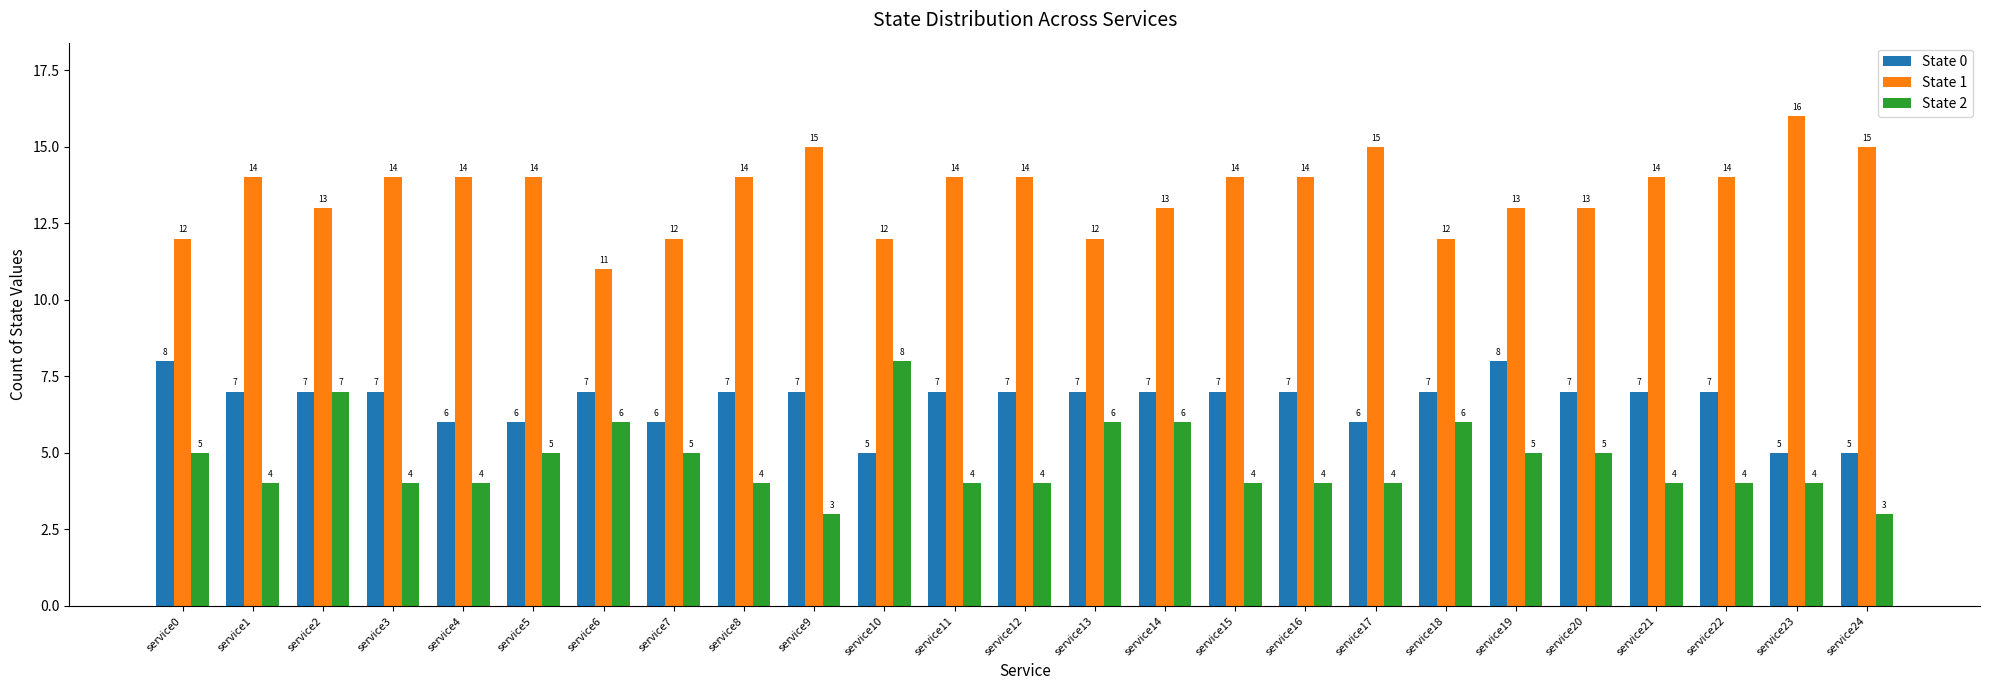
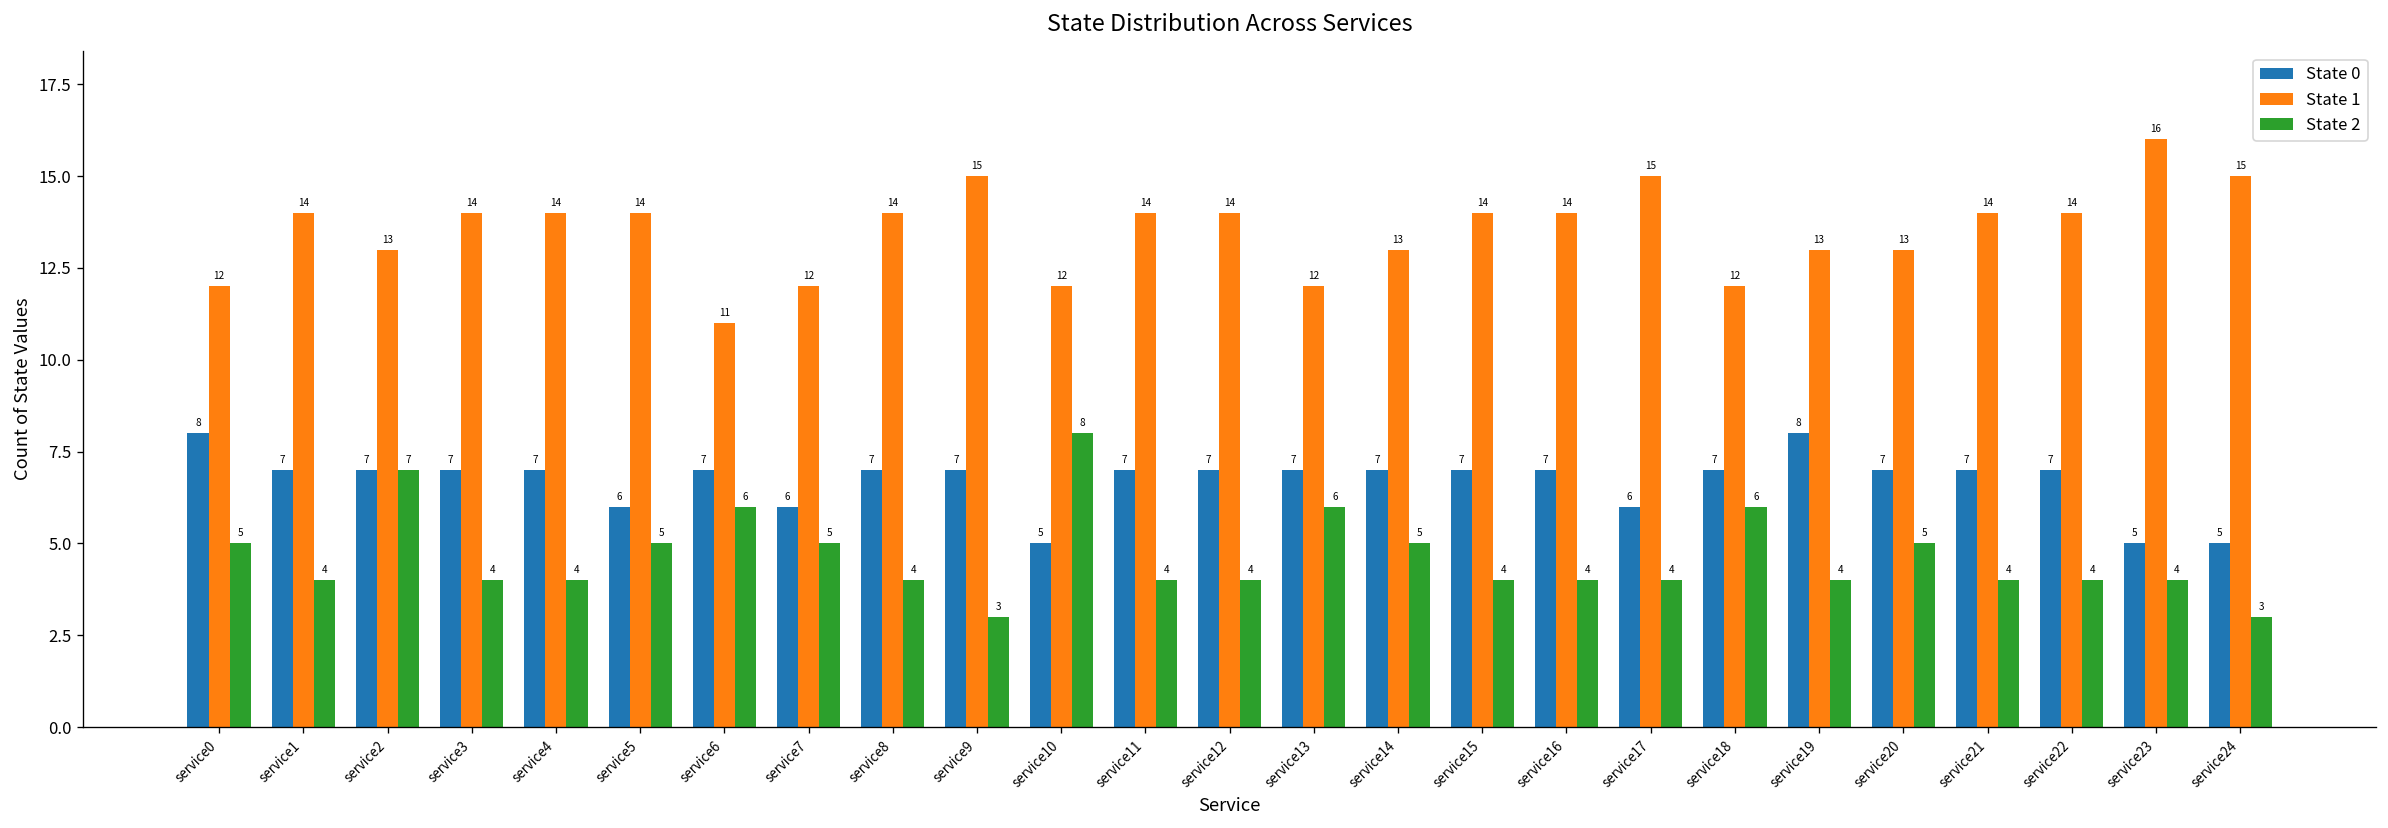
  {
    "State 0": {
      "service0": 8,
      "service1": 7,
      "service2": 7,
      "service3": 7,
-     "service4": 6,
+     "service4": 7,
      "service5": 6,
      "service6": 7,
      "service7": 6,
      "service8": 7,
      "service9": 7,
      "service10": 5,
      "service11": 7,
      "service12": 7,
      "service13": 7,
      "service14": 7,
      "service15": 7,
      "service16": 7,
      "service17": 6,
      "service18": 7,
      "service19": 8,
      "service20": 7,
      "service21": 7,
      "service22": 7,
      "service23": 5,
      "service24": 5
    },
    "State 1": {
      "service0": 12,
      "service1": 14,
      "service2": 13,
      "service3": 14,
      "service4": 14,
      "service5": 14,
      "service6": 11,
      "service7": 12,
      "service8": 14,
      "service9": 15,
      "service10": 12,
      "service11": 14,
      "service12": 14,
      "service13": 12,
      "service14": 13,
      "service15": 14,
      "service16": 14,
      "service17": 15,
      "service18": 12,
      "service19": 13,
      "service20": 13,
      "service21": 14,
      "service22": 14,
      "service23": 16,
      "service24": 15
    },
    "State 2": {
      "service0": 5,
      "service1": 4,
      "service2": 7,
      "service3": 4,
      "service4": 4,
      "service5": 5,
      "service6": 6,
      "service7": 5,
      "service8": 4,
      "service9": 3,
      "service10": 8,
      "service11": 4,
      "service12": 4,
      "service13": 6,
-     "service14": 6,
+     "service14": 5,
      "service15": 4,
      "service16": 4,
      "service17": 4,
      "service18": 6,
-     "service19": 5,
+     "service19": 4,
      "service20": 5,
      "service21": 4,
      "service22": 4,
      "service23": 4,
      "service24": 3
    }
  }
